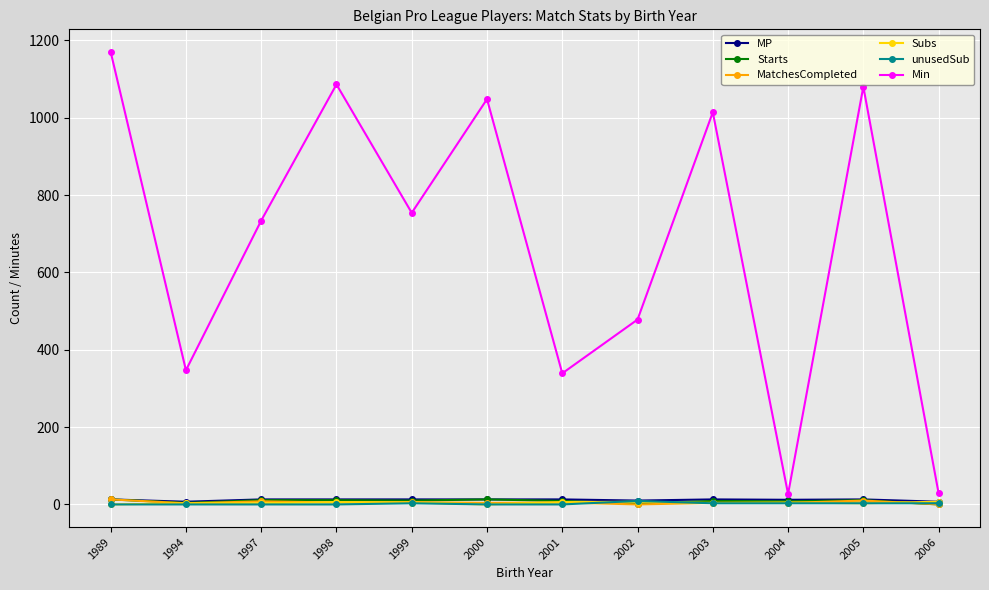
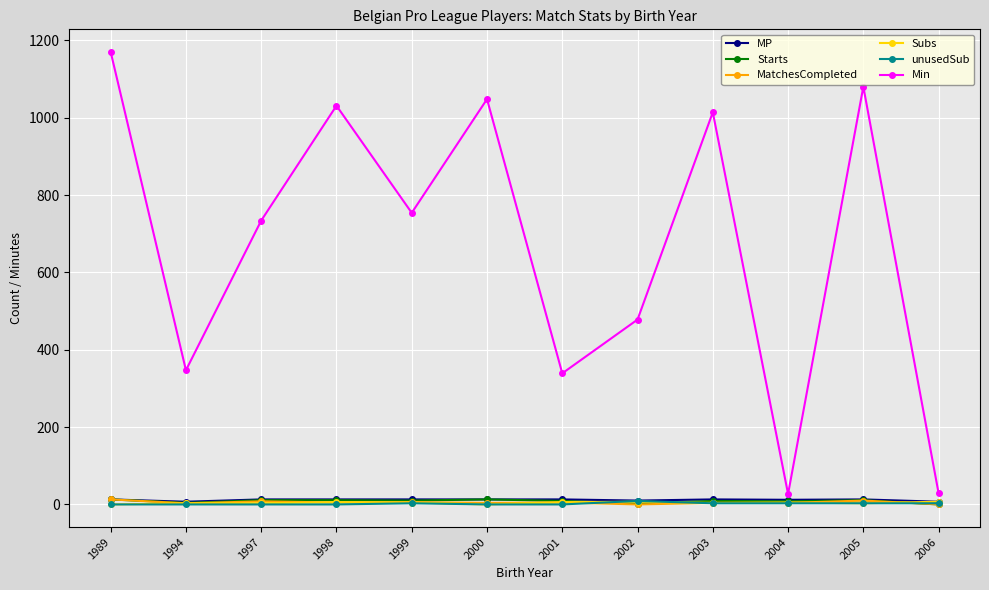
  {
    "Min": {
      "1989": 1170,
      "1994": 350,
      "1997": 730,
-     "1998": 1090,
+     "1998": 1030,
      "1999": 750,
      "2000": 1050,
      "2001": 340,
      "2002": 480,
      "2003": 1010,
      "2004": 30,
      "2005": 1080,
      "2006": 30
    }
  }
